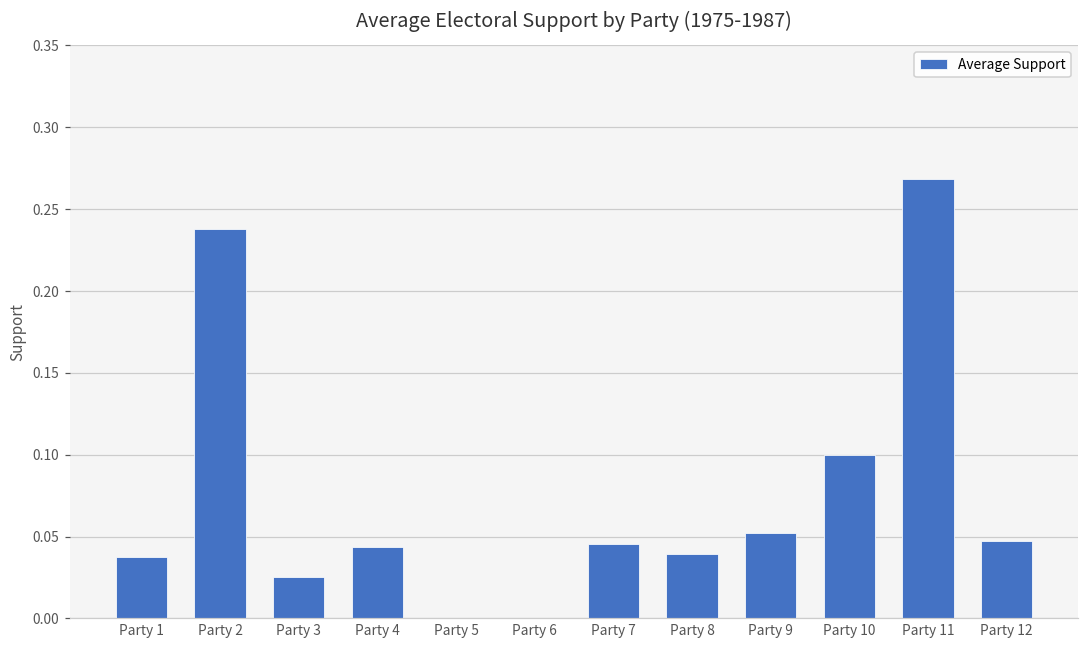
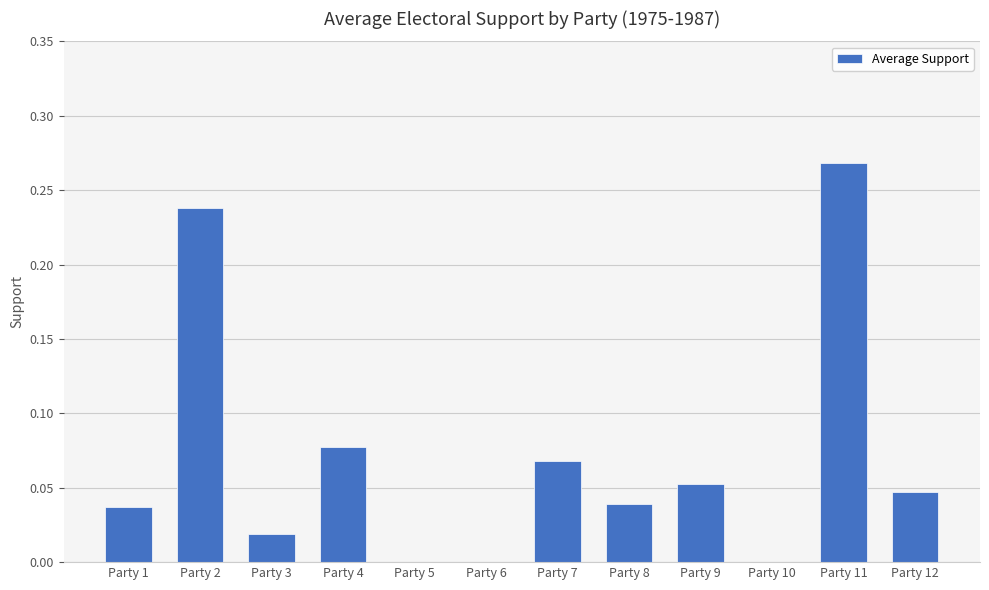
  {
    "Party 1": 0.037,
    "Party 2": 0.238,
-   "Party 3": 0.025,
-   "Party 4": 0.044,
+   "Party 3": 0.019,
+   "Party 4": 0.077,
    "Party 5": 0.000,
    "Party 6": 0.000,
-   "Party 7": 0.046,
+   "Party 7": 0.068,
    "Party 8": 0.039,
    "Party 9": 0.052,
-   "Party 10": 0.1,
+   "Party 10": 0.0,
    "Party 11": 0.268,
    "Party 12": 0.047
  }
